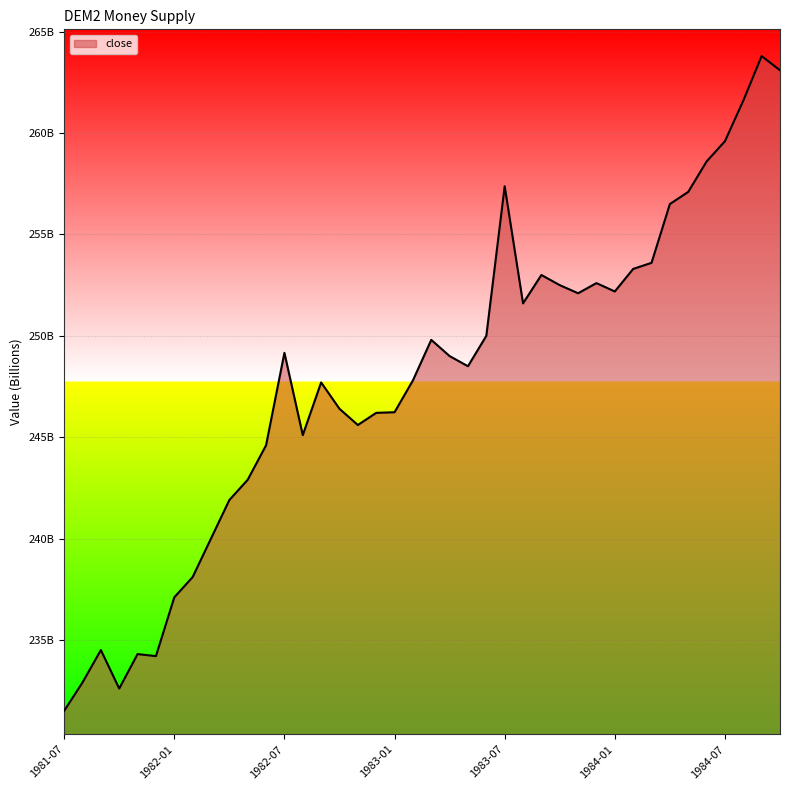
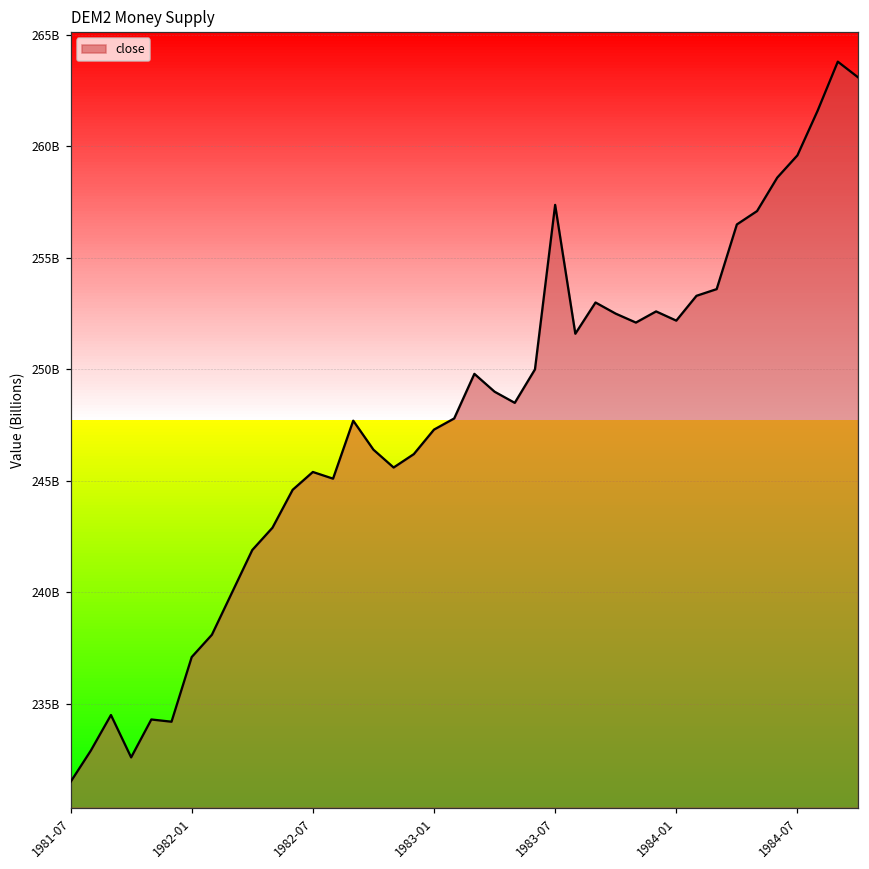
  {
    "1981-07": 231500000000,
    "1982-01": 237100000000,
-   "1982-07": 249200000000,
-   "1983-01": 246200000000,
+   "1982-07": 245400000000,
+   "1983-01": 247300000000,
    "1983-07": 257400000000,
    "1984-01": 252200000000,
    "1984-07": 259600000000
  }
